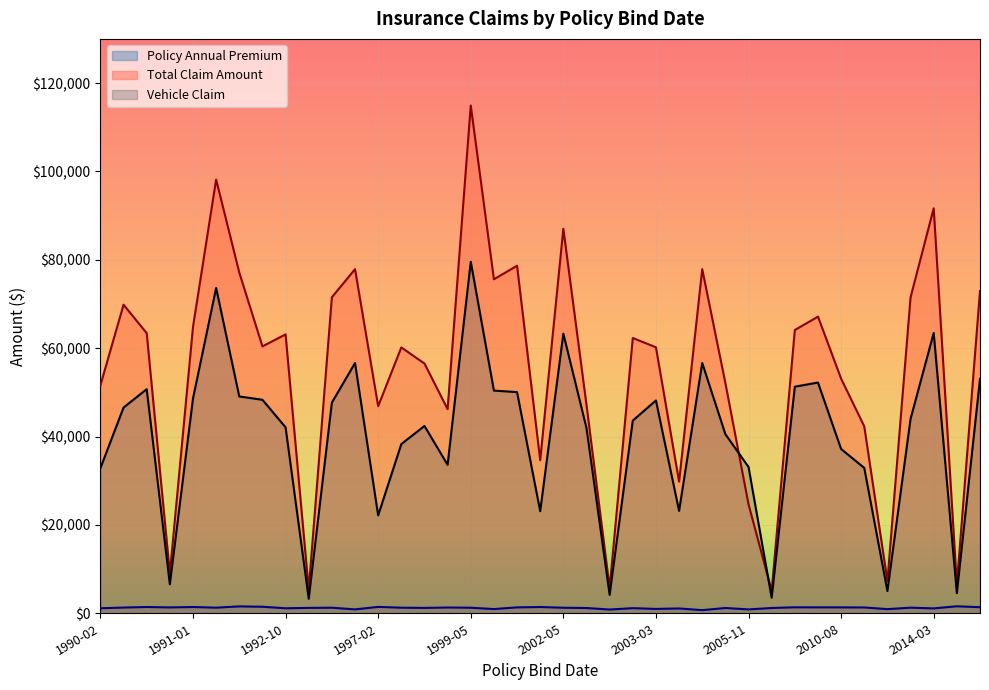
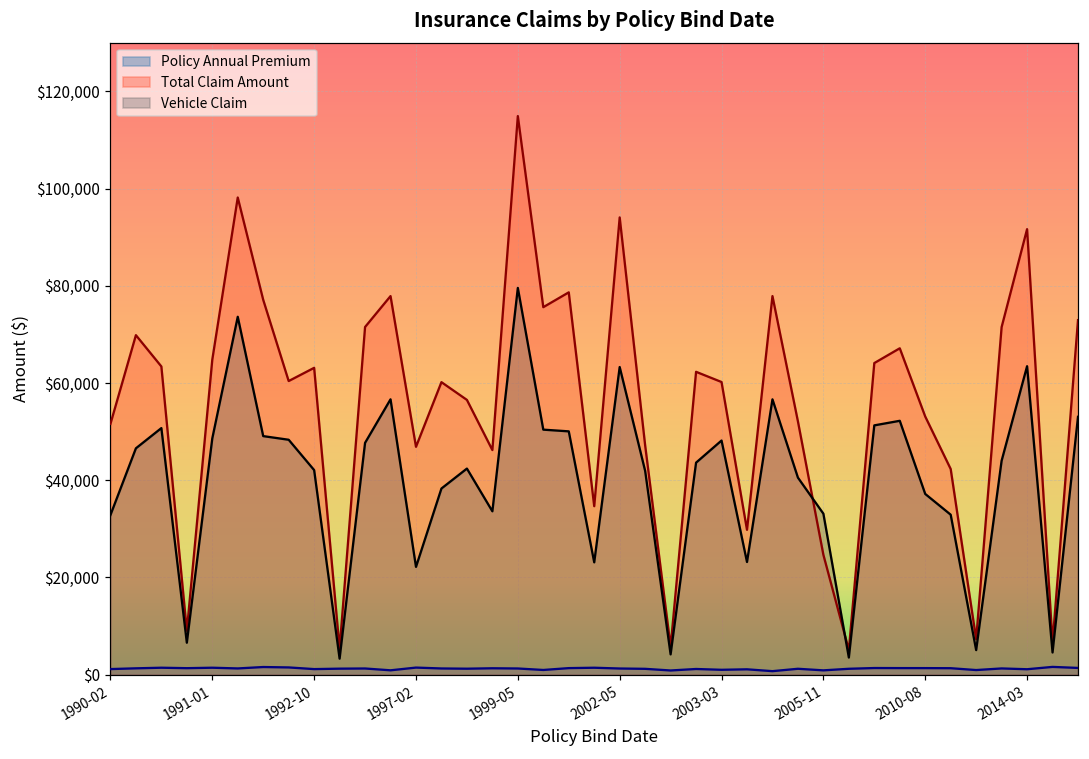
  {
    "Total Claim Amount": {
      "1990-02": "$52,000",
      "1991-01": "$65,000",
      "1992-10": "$63,000",
      "1997-02": "$47,000",
      "1999-05": "$115,000",
-     "2002-05": "$87,000",
+     "2002-05": "$94,000",
      "2003-03": "$60,000",
      "2005-11": "$25,000",
      "2010-08": "$53,000",
      "2014-03": "$92,000"
    }
  }
